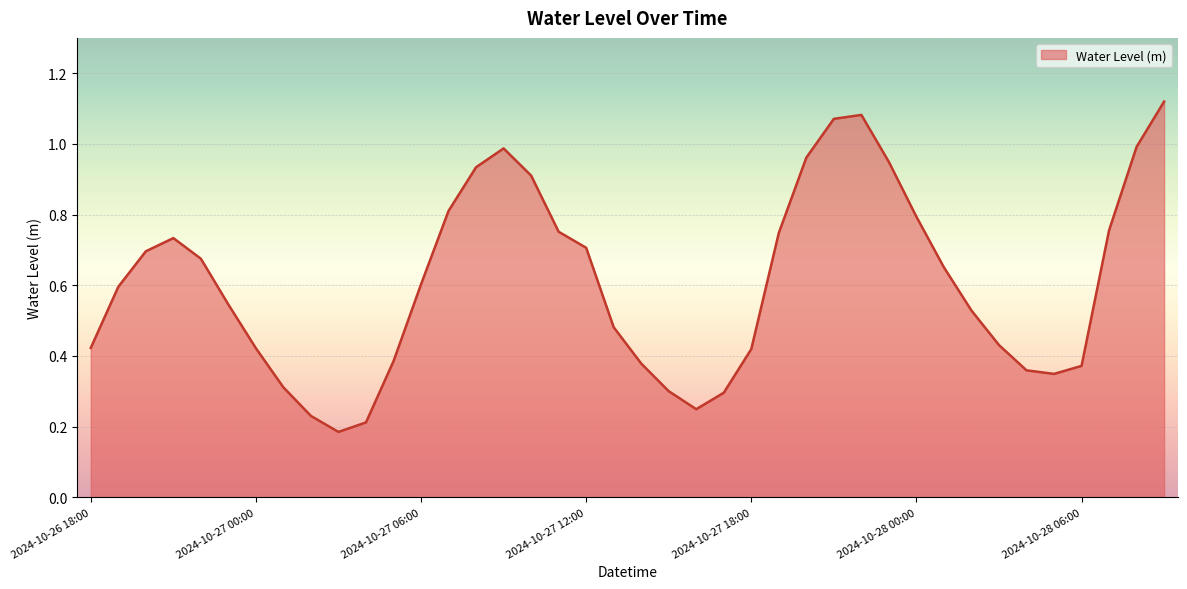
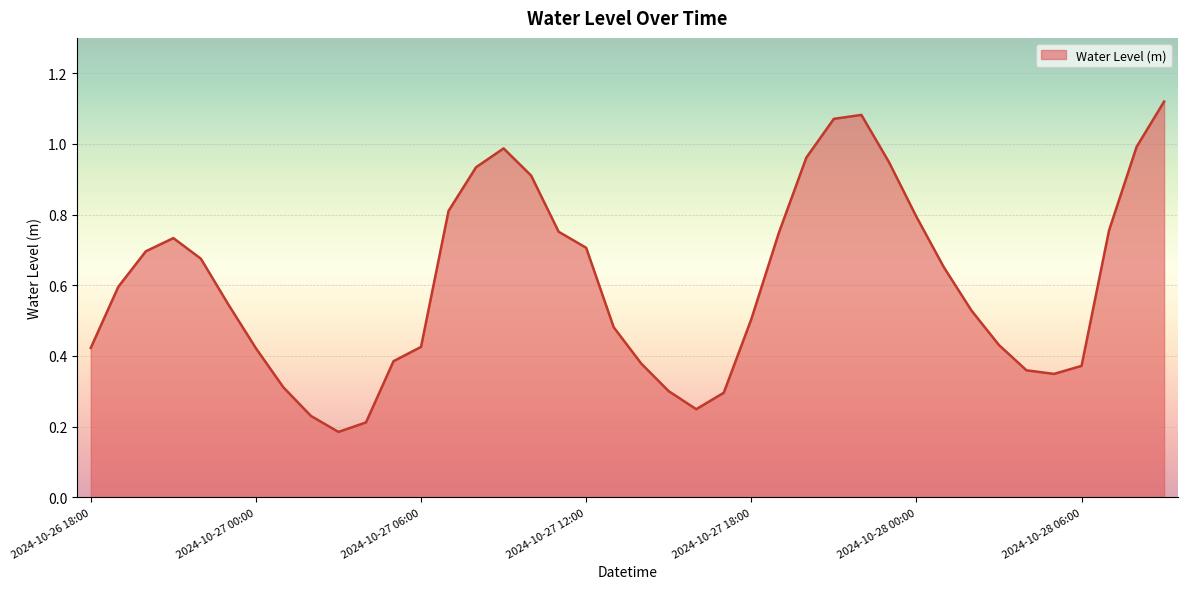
  {
    "2024-10-26 18:00": 0.42,
    "2024-10-27 00:00": 0.42,
-   "2024-10-27 06:00": 0.60,
+   "2024-10-27 06:00": 0.43,
    "2024-10-27 12:00": 0.71,
-   "2024-10-27 18:00": 0.42,
+   "2024-10-27 18:00": 0.50,
    "2024-10-28 00:00": 0.79,
    "2024-10-28 06:00": 0.37
  }
